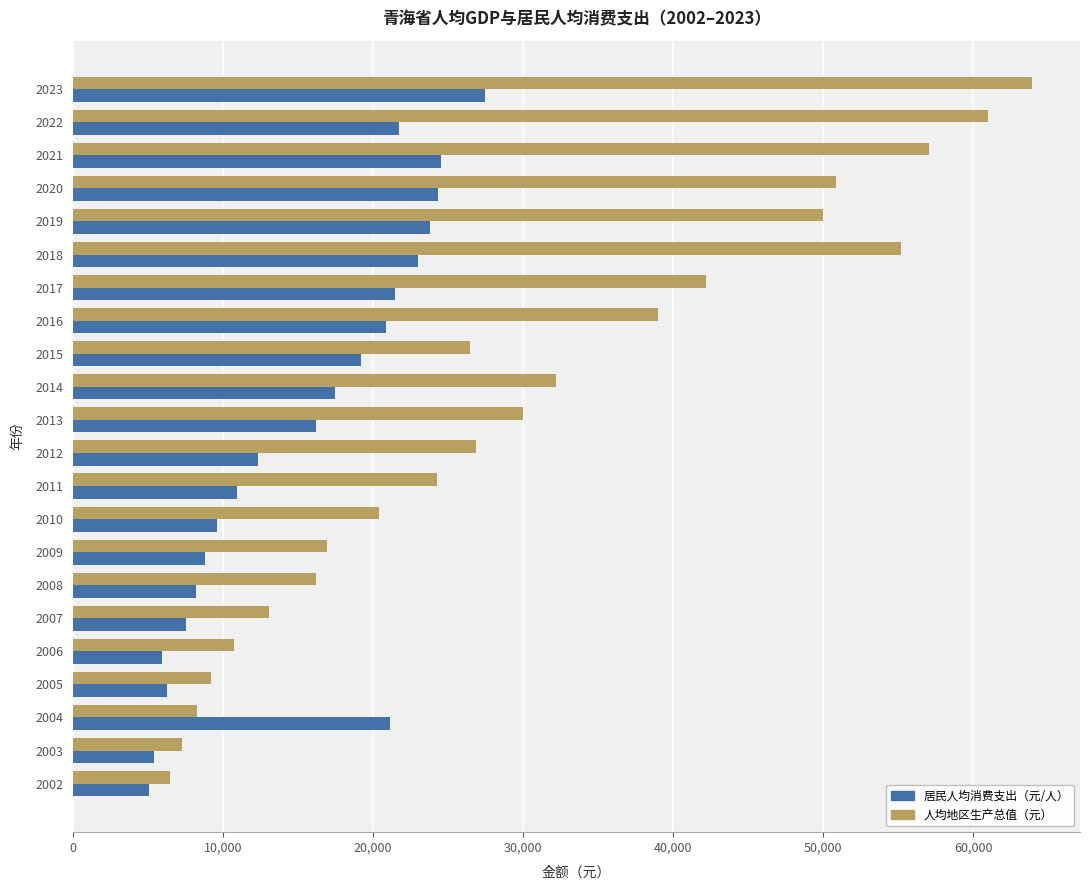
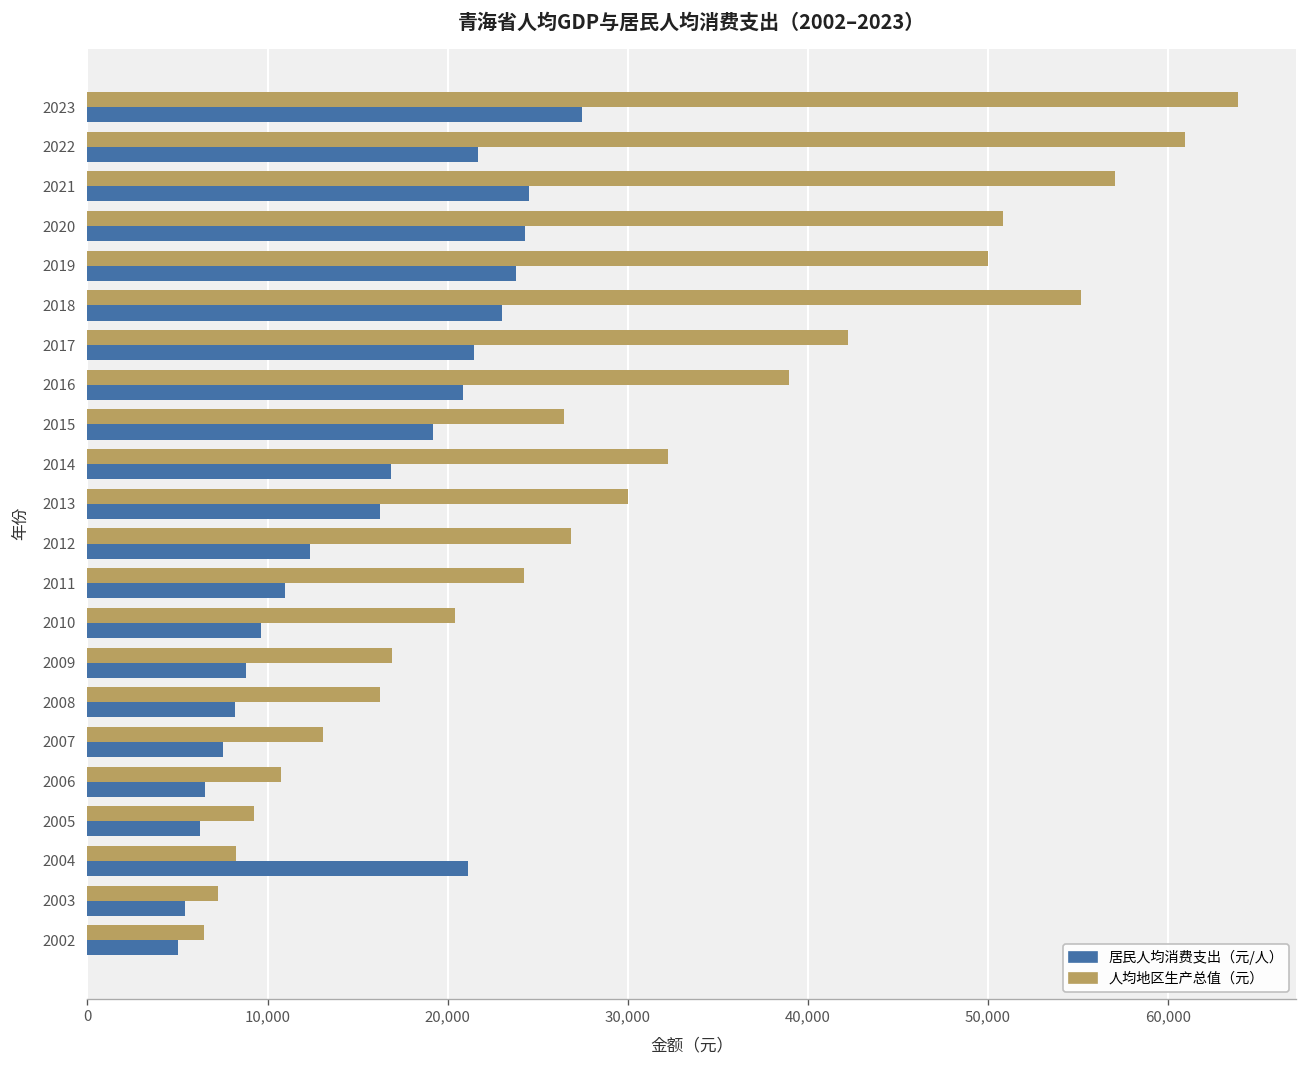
  {
    "人均地区生产总值（元）": {
      "2023": "63,900",
      "2022": "60,900",
      "2021": "57,000",
      "2020": "50,800",
      "2019": "50,000",
      "2018": "55,200",
      "2017": "42,200",
      "2016": "39,000",
      "2015": "26,500",
      "2014": "32,200",
      "2013": "30,000",
      "2012": "26,800",
      "2011": "24,200",
      "2010": "20,400",
      "2009": "16,900",
      "2008": "16,200",
      "2007": "13,100",
      "2006": "10,700",
      "2005": "9,200",
      "2004": "8,300",
      "2003": "7,200",
      "2002": "6,500"
    },
    "居民人均消费支出（元/人）": {
      "2023": "27,500",
      "2022": "21,700",
      "2021": "24,500",
      "2020": "24,300",
      "2019": "23,800",
      "2018": "23,000",
      "2017": "21,500",
      "2016": "20,900",
      "2015": "19,200",
-     "2014": "17,500",
+     "2014": "16,900",
      "2013": "16,200",
      "2012": "12,300",
      "2011": "11,000",
      "2010": "9,600",
      "2009": "8,800",
      "2008": "8,200",
      "2007": "7,500",
-     "2006": "5,900",
+     "2006": "6,500",
      "2005": "6,200",
      "2004": "21,100",
      "2003": "5,400",
      "2002": "5,000"
    }
  }
